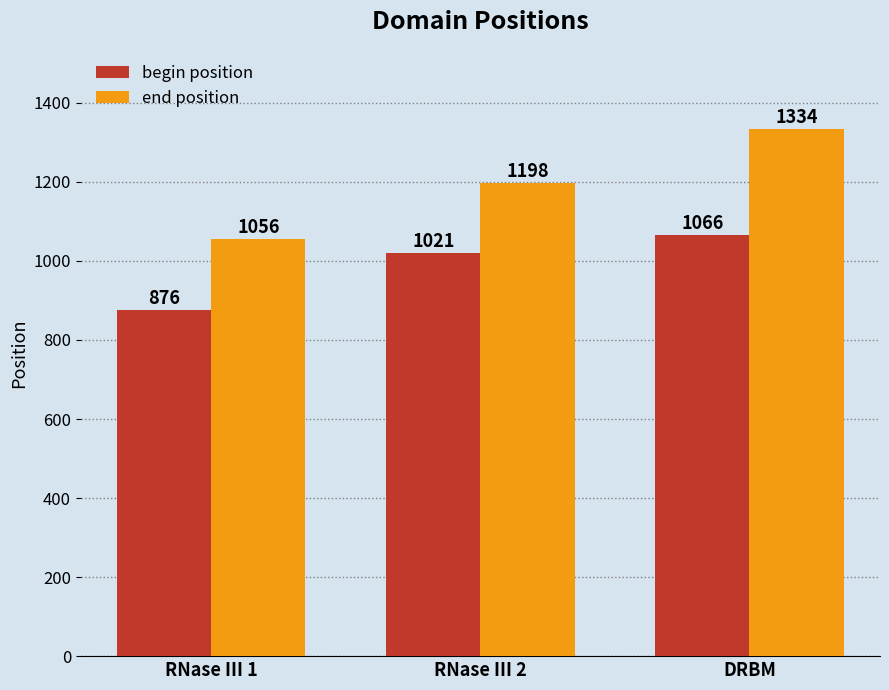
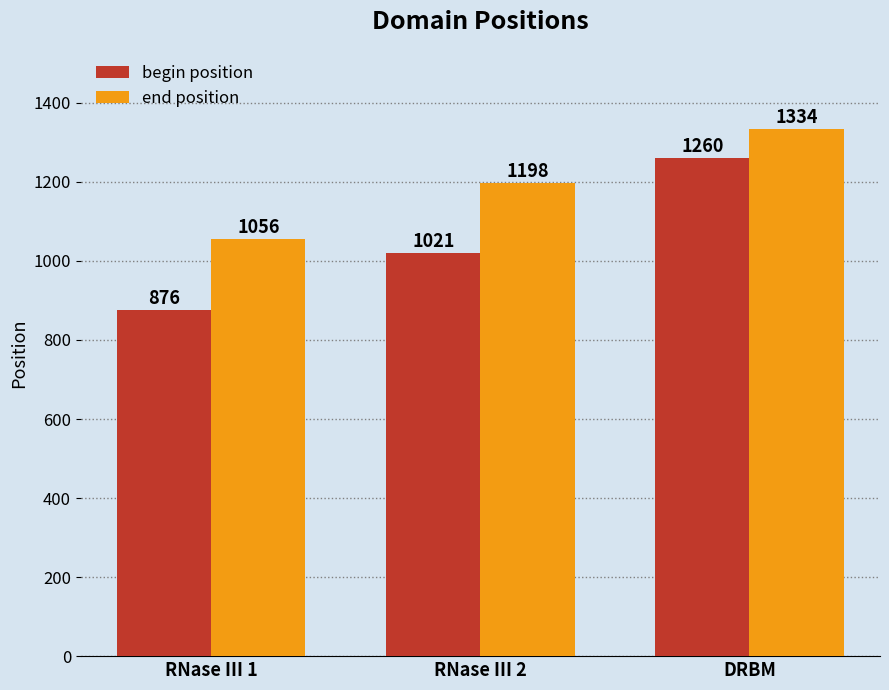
  {
    "begin position": {
      "RNase III 1": 876,
      "RNase III 2": 1021,
-     "DRBM": 1066
+     "DRBM": 1260
    },
    "end position": {
      "RNase III 1": 1056,
      "RNase III 2": 1198,
      "DRBM": 1334
    }
  }
